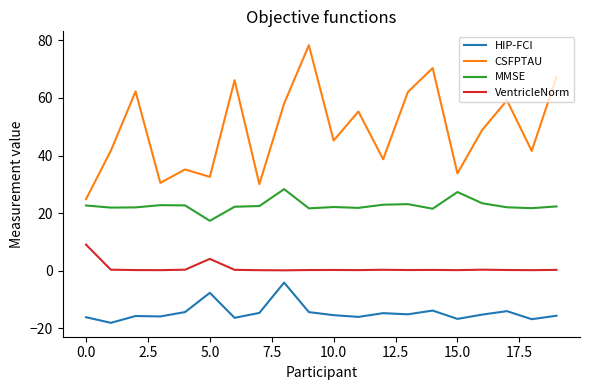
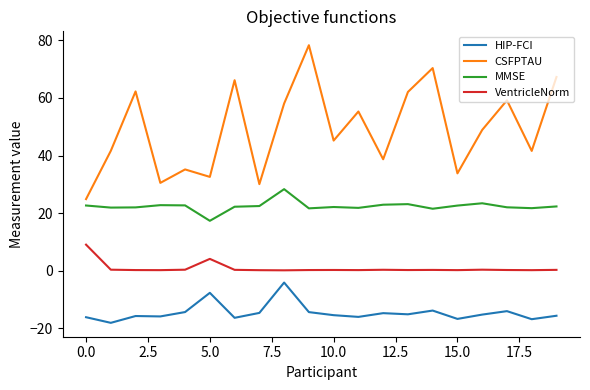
  {
    "HIP-FCI": {
      "0.0": -16,
      "5.0": -8,
      "10.0": -16,
      "15.0": -17
    },
    "CSFPTAU": {
      "0.0": 25,
      "5.0": 33,
      "10.0": 45,
      "15.0": 34
    },
    "MMSE": {
      "0.0": 23,
      "5.0": 17,
      "10.0": 22,
-     "15.0": 27
+     "15.0": 23
    },
    "VentricleNorm": {
      "0.0": 9,
      "5.0": 4,
      "10.0": 0,
      "15.0": 0
    }
  }
